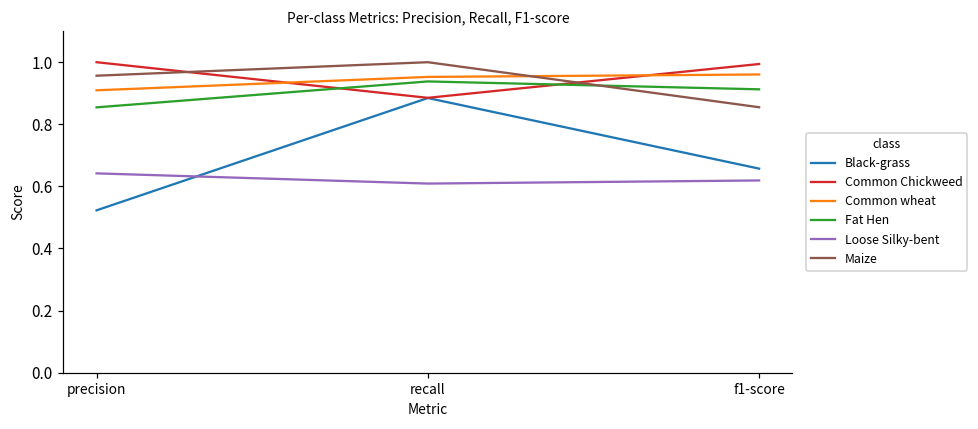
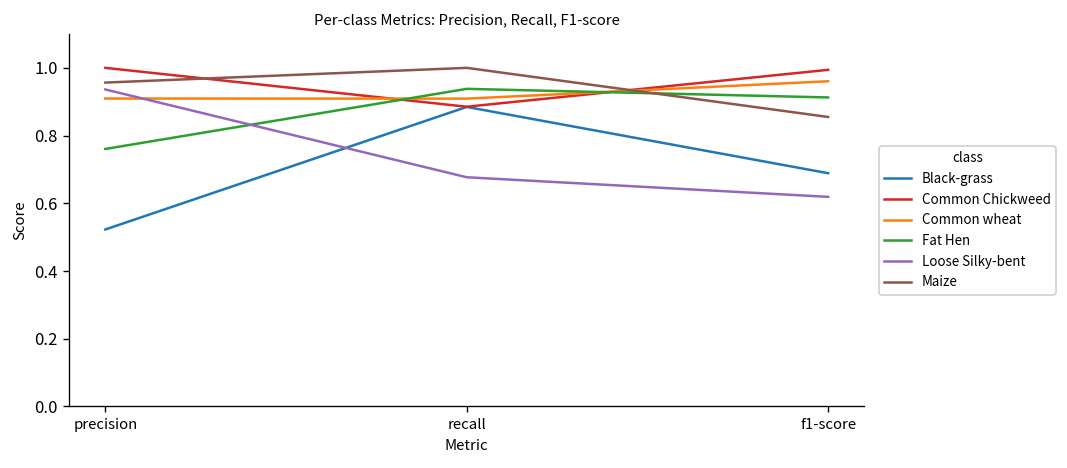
  {
    "Black-grass": {
      "precision": 0.52,
-     "f1-score": 0.66
+     "f1-score": 0.69
    },
    "Common Chickweed": {
      "precision": 1.00,
      "f1-score": 0.99
    },
    "Common wheat": {
      "precision": 0.91,
-     "recall": 0.95,
+     "recall": 0.91,
      "f1-score": 0.96
    },
    "Fat Hen": {
-     "precision": 0.85,
+     "precision": 0.76,
      "recall": 0.94,
      "f1-score": 0.91
    },
    "Loose Silky-bent": {
-     "precision": 0.64,
-     "recall": 0.61,
+     "precision": 0.94,
+     "recall": 0.68,
      "f1-score": 0.62
    },
    "Maize": {
      "precision": 0.96,
      "recall": 1.00,
      "f1-score": 0.85
    }
  }
